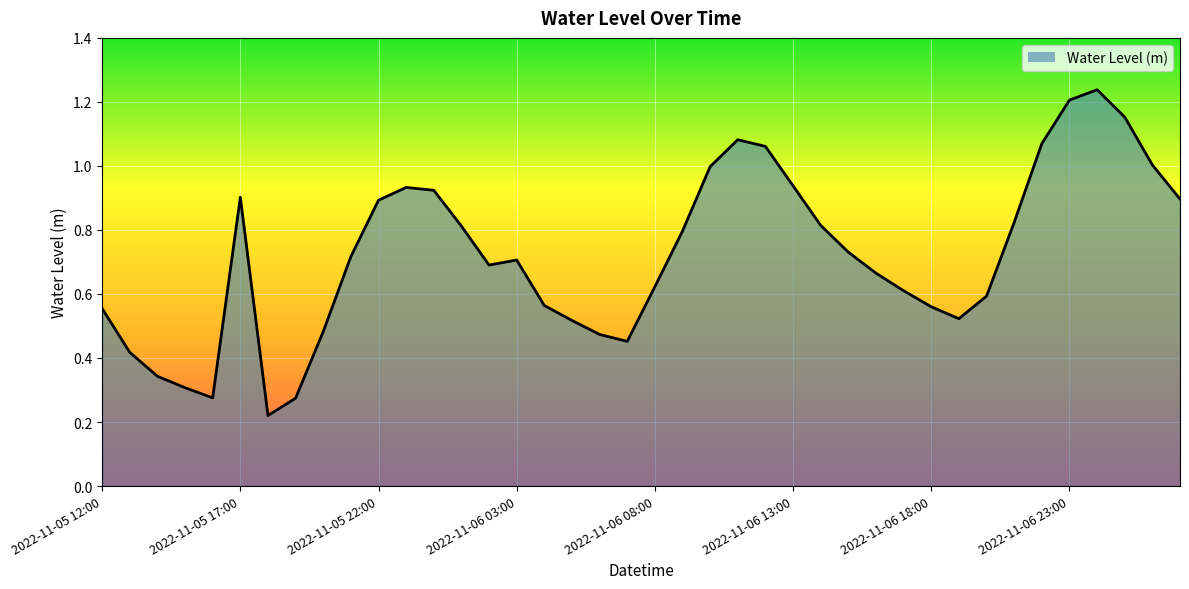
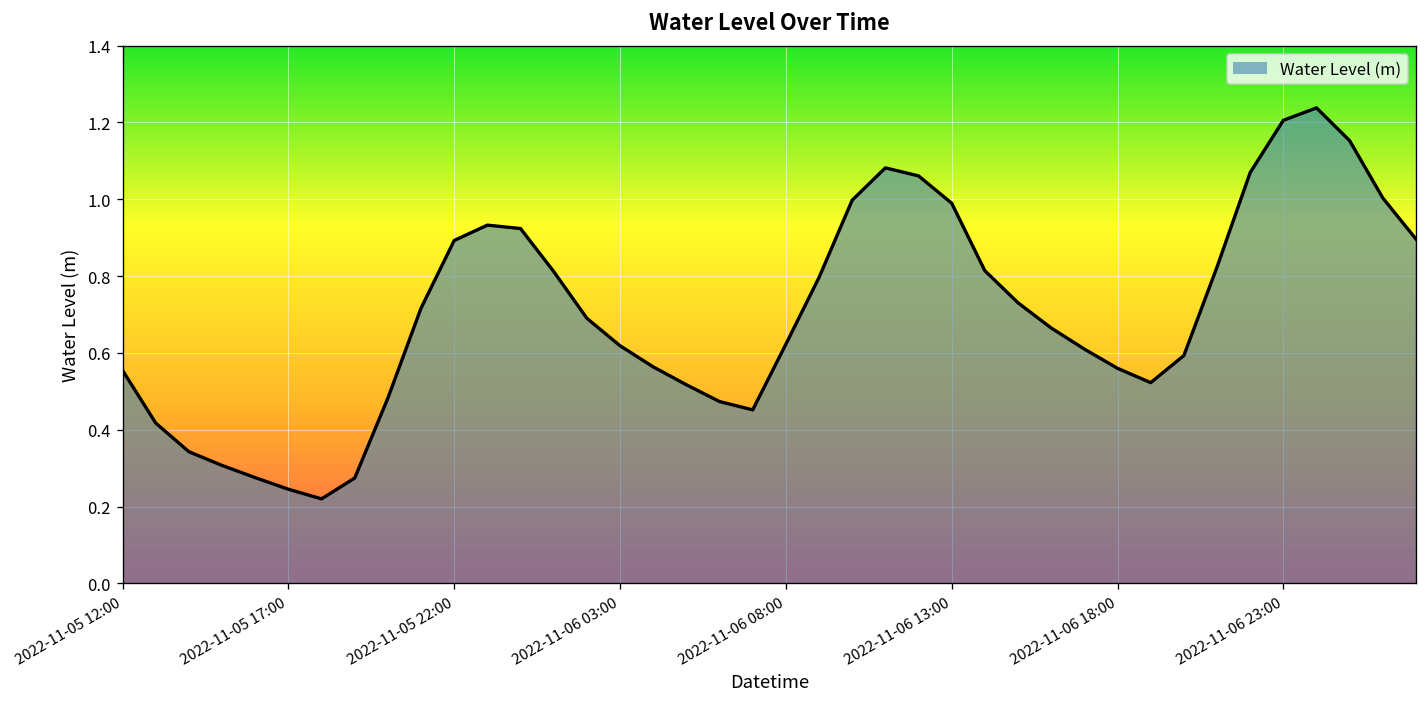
  {
    "2022-11-05 12:00": 0.55,
-   "2022-11-05 17:00": 0.90,
+   "2022-11-05 17:00": 0.25,
    "2022-11-05 22:00": 0.89,
-   "2022-11-06 03:00": 0.71,
+   "2022-11-06 03:00": 0.62,
    "2022-11-06 08:00": 0.62,
-   "2022-11-06 13:00": 0.94,
+   "2022-11-06 13:00": 0.99,
    "2022-11-06 18:00": 0.56,
    "2022-11-06 23:00": 1.21
  }
